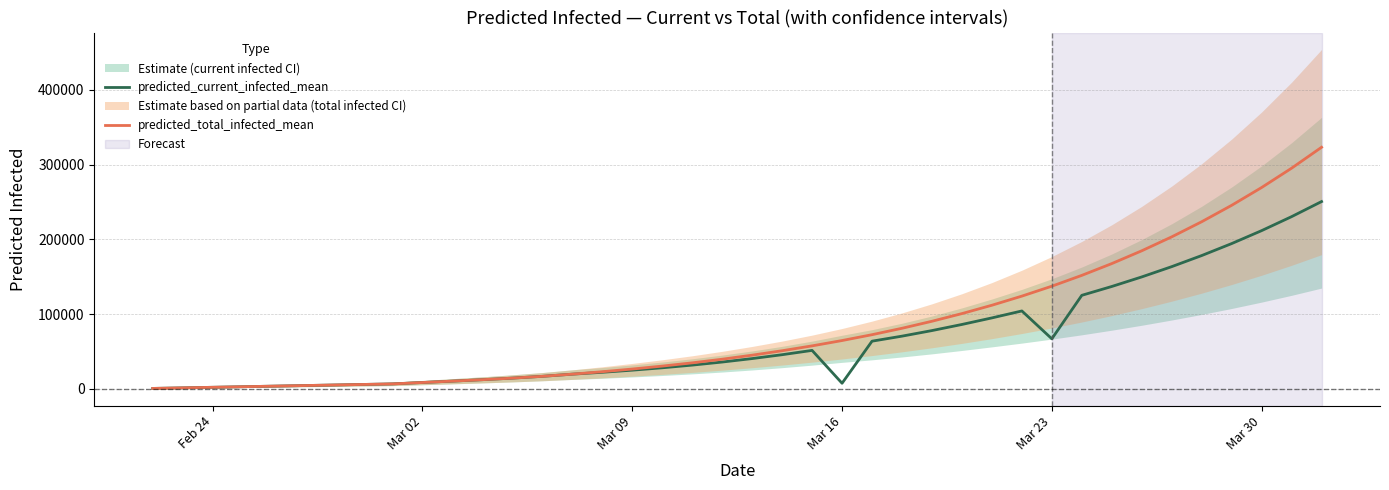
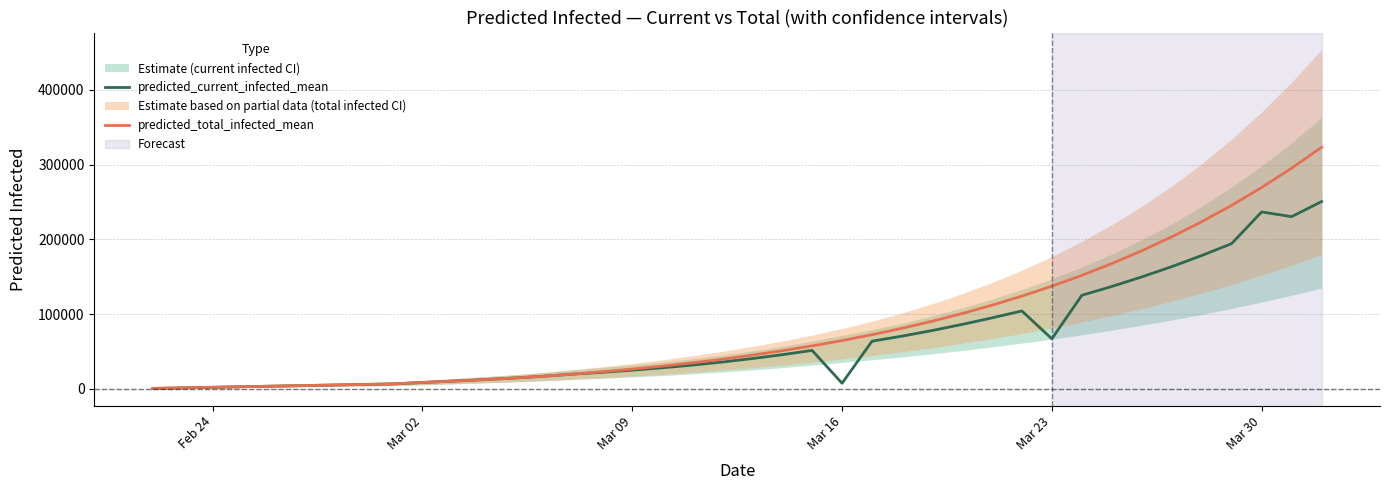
  {
    "predicted_current_infected_mean": {
      "Mar 16": 10000,
      "Mar 23": 70000,
-     "Mar 30": 210000
+     "Mar 30": 240000
    }
  }
